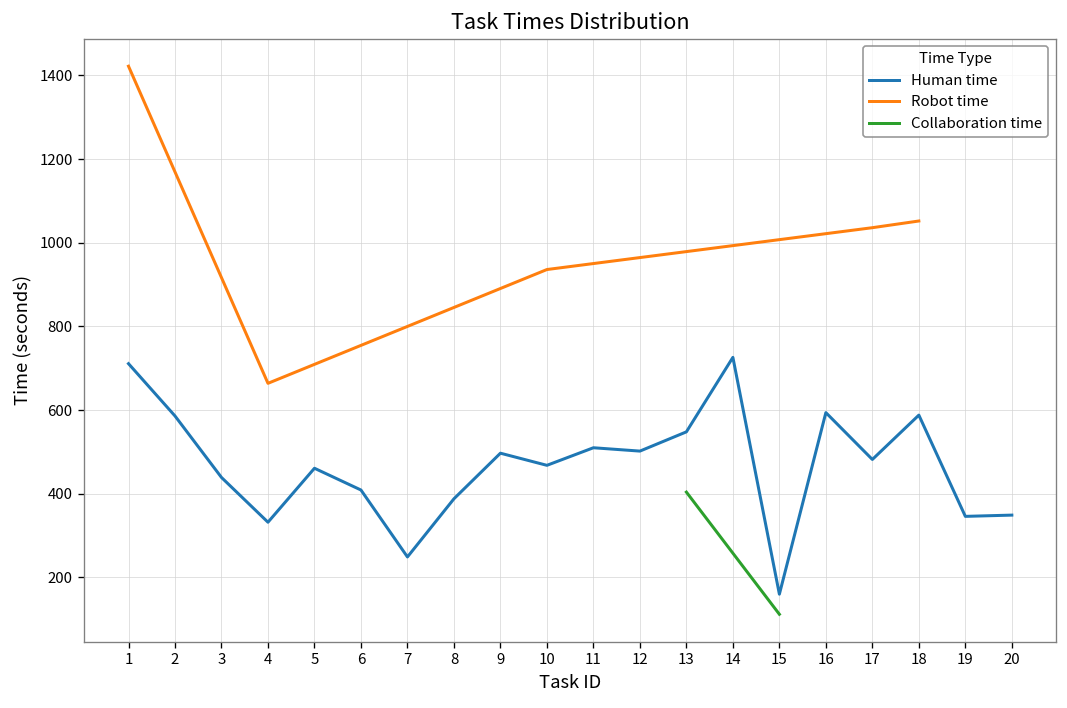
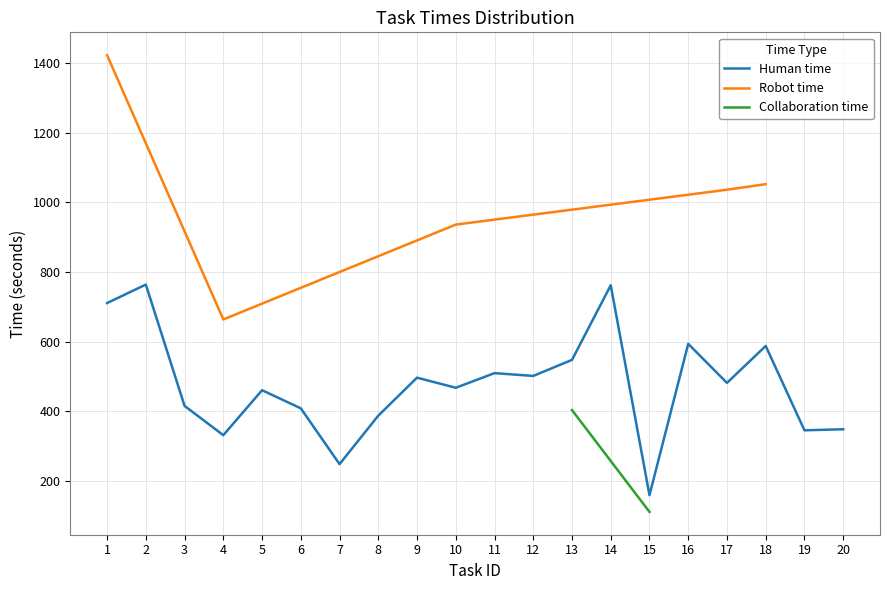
  {
    "Human time": {
      "1": 710,
-     "2": 590,
-     "3": 440,
+     "2": 760,
+     "3": 420,
      "4": 330,
      "5": 460,
      "6": 410,
      "7": 250,
      "8": 390,
      "9": 500,
      "10": 470,
      "11": 510,
      "12": 500,
      "13": 550,
-     "14": 730,
+     "14": 760,
      "15": 160,
      "16": 590,
      "17": 480,
      "18": 590,
      "19": 350,
      "20": 350
    },
    "Robot time": {
      "1": 1420,
      "4": 660,
      "10": 940,
      "17": 1040,
      "18": 1050
    },
    "Collaboration time": {
      "13": 400,
      "15": 110
    }
  }
